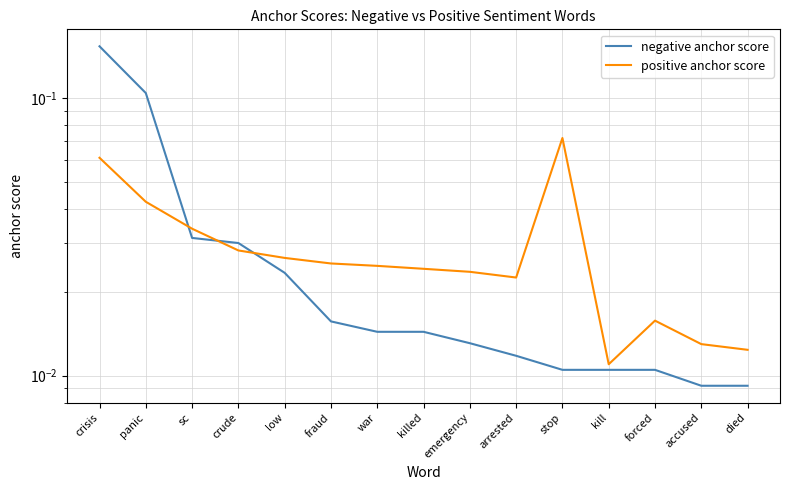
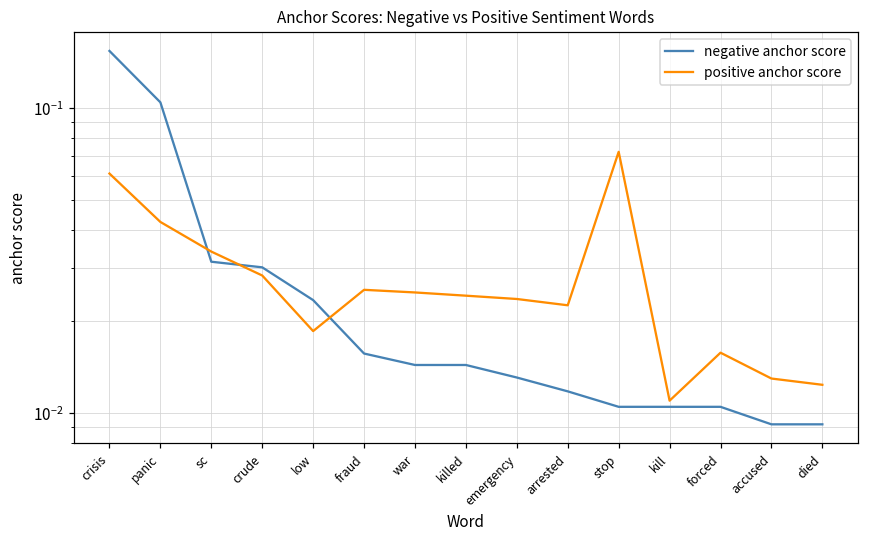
  {
    "negative anchor score": {
      "crisis": 0.15,
      "panic": 0.105,
      "sc": 0.031,
      "crude": 0.030,
      "low": 0.024,
      "fraud": 0.016,
      "war": 0.014,
      "killed": 0.014,
      "emergency": 0.013,
      "arrested": 0.012,
      "stop": 0.0105,
      "kill": 0.0105,
      "forced": 0.0105,
      "accused": 0.0092,
      "died": 0.0092
    },
    "positive anchor score": {
      "crisis": 0.061,
      "panic": 0.042,
      "sc": 0.034,
      "crude": 0.028,
-     "low": 0.027,
+     "low": 0.019,
      "fraud": 0.025,
      "war": 0.025,
      "killed": 0.024,
      "emergency": 0.024,
      "arrested": 0.023,
      "stop": 0.072,
      "kill": 0.011,
      "forced": 0.016,
      "accused": 0.013,
      "died": 0.012
    }
  }
